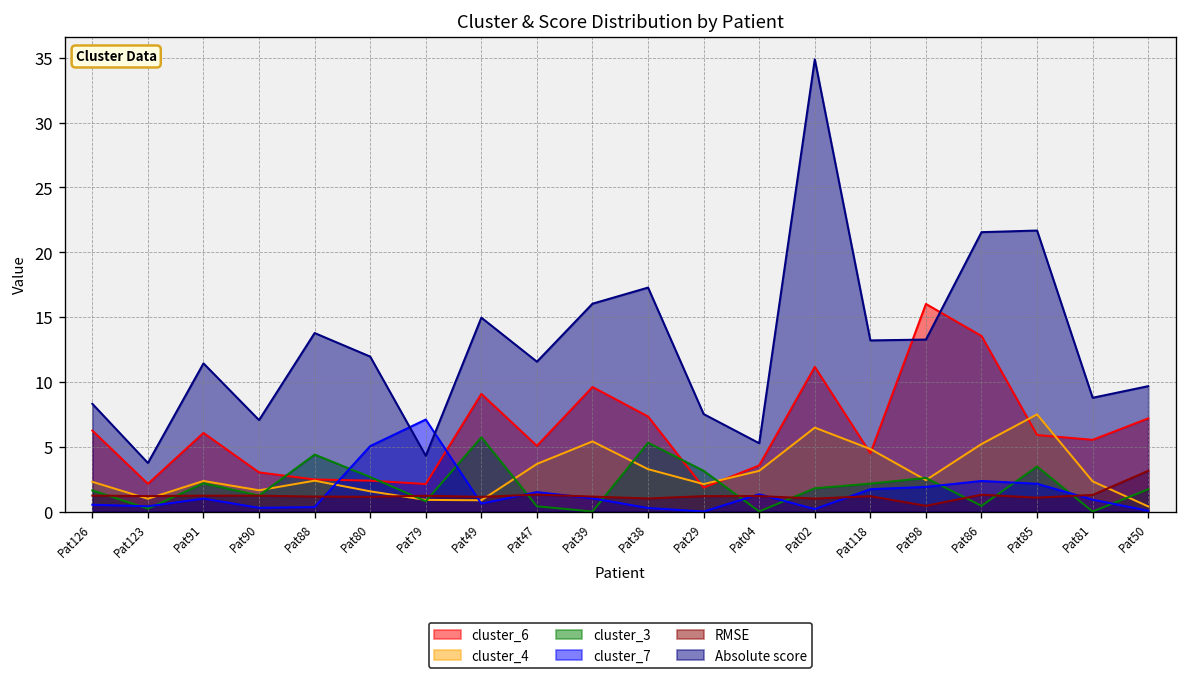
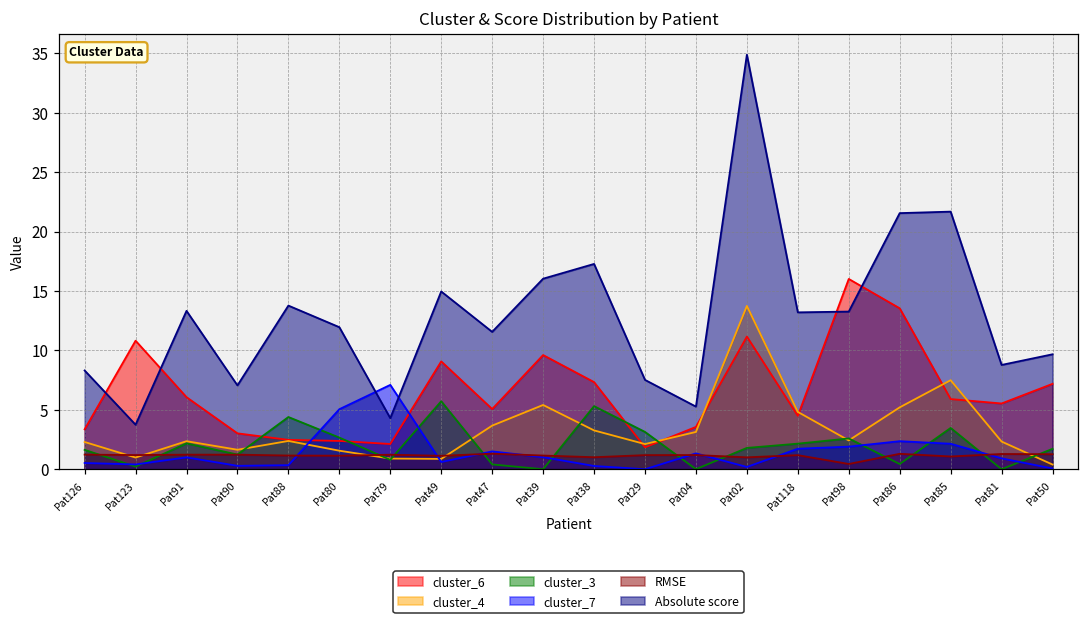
  {
    "cluster_6": {
-     "Pat126": 6.2,
-     "Pat123": 2.1,
+     "Pat126": 3.4,
+     "Pat123": 10.8,
      "Pat91": 6.1,
      "Pat90": 3.0,
      "Pat80": 2.4,
      "Pat79": 2.1,
      "Pat49": 9.1,
      "Pat47": 5.1,
      "Pat39": 9.6,
      "Pat38": 7.3,
      "Pat29": 1.8,
      "Pat04": 3.6,
      "Pat02": 11.2,
      "Pat118": 4.5,
      "Pat98": 16.0,
      "Pat86": 13.5,
      "Pat85": 5.9,
      "Pat81": 5.5,
      "Pat50": 7.2
    },
    "cluster_4": {
      "Pat126": 2.3,
      "Pat90": 1.6,
      "Pat80": 1.6,
      "Pat49": 0.9,
      "Pat47": 3.7,
      "Pat39": 5.4,
      "Pat38": 3.3,
      "Pat29": 2.1,
      "Pat04": 3.1,
-     "Pat02": 6.5,
+     "Pat02": 13.7,
      "Pat118": 4.8,
      "Pat86": 5.2,
      "Pat85": 7.5,
      "Pat81": 2.3,
      "Pat50": 0.4
    },
    "cluster_3": {
      "Pat126": 1.6,
      "Pat88": 4.4,
      "Pat80": 2.7,
      "Pat49": 5.7,
      "Pat47": 0.4,
      "Pat39": 0.0,
      "Pat38": 5.3,
      "Pat29": 3.1,
      "Pat04": 0.0,
      "Pat02": 1.8,
      "Pat118": 2.2,
      "Pat86": 0.4,
      "Pat85": 3.5,
      "Pat81": 0.0,
      "Pat50": 1.7
    },
    "cluster_7": {
      "Pat126": 0.5,
      "Pat90": 0.3,
      "Pat88": 0.3,
      "Pat80": 5.1,
      "Pat79": 7.1,
      "Pat49": 0.6,
      "Pat38": 0.3,
      "Pat29": 0.0,
      "Pat02": 0.2,
      "Pat118": 1.7,
      "Pat98": 1.9,
      "Pat86": 2.4,
      "Pat85": 2.1,
      "Pat81": 0.9,
      "Pat50": 0.1
    },
    "RMSE": {
      "Pat126": 1.2,
      "Pat88": 1.2,
      "Pat80": 1.1,
      "Pat79": 1.2,
      "Pat49": 1.1,
      "Pat38": 1.0,
      "Pat29": 1.2,
      "Pat02": 1.0,
      "Pat118": 1.2,
      "Pat98": 0.4,
      "Pat86": 1.3,
      "Pat85": 1.1,
      "Pat81": 1.3,
-     "Pat50": 3.1
+     "Pat50": 1.3
    },
    "Absolute score": {
      "Pat126": 8.3,
      "Pat123": 3.7,
-     "Pat91": 11.4,
+     "Pat91": 13.3,
      "Pat90": 7.1,
      "Pat88": 13.8,
      "Pat80": 12.0,
      "Pat79": 4.3,
      "Pat49": 15.0,
      "Pat47": 11.6,
      "Pat39": 16.0,
      "Pat38": 17.3,
      "Pat29": 7.5,
      "Pat04": 5.3,
      "Pat02": 34.9,
      "Pat118": 13.2,
      "Pat98": 13.3,
      "Pat86": 21.5,
      "Pat85": 21.7,
      "Pat81": 8.8,
      "Pat50": 9.7
    }
  }
